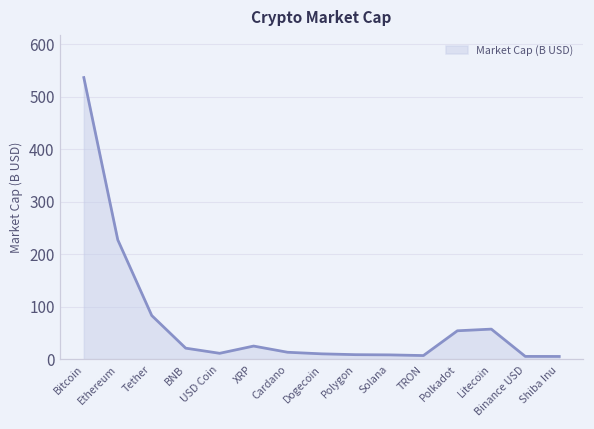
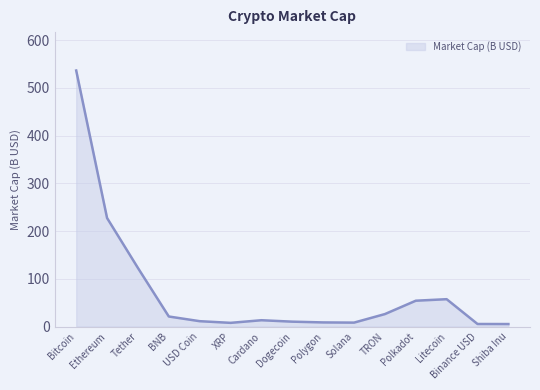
  {
    "Bitcoin": 540,
    "Ethereum": 230,
-   "Tether": 80,
+   "Tether": 120,
    "BNB": 20,
    "USD Coin": 10,
-   "XRP": 30,
+   "XRP": 10,
    "Cardano": 10,
    "Dogecoin": 10,
    "Polygon": 10,
    "Solana": 10,
-   "TRON": 10,
+   "TRON": 30,
    "Polkadot": 50,
    "Litecoin": 60,
    "Binance USD": 10,
    "Shiba Inu": 10
  }
